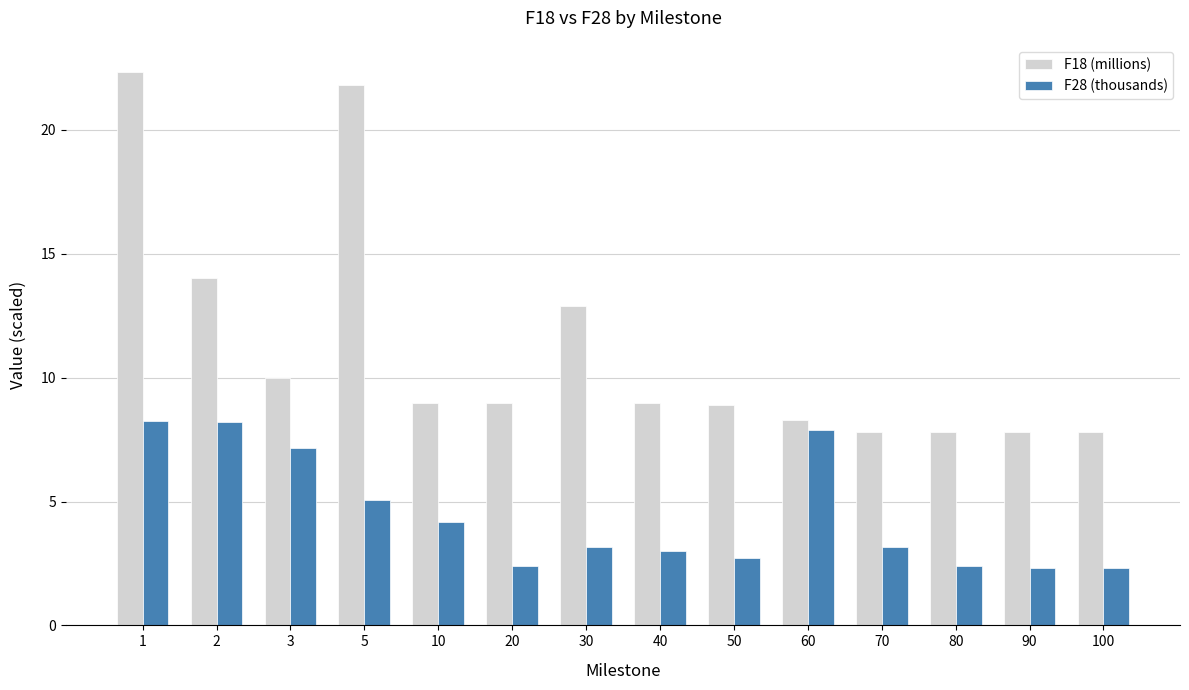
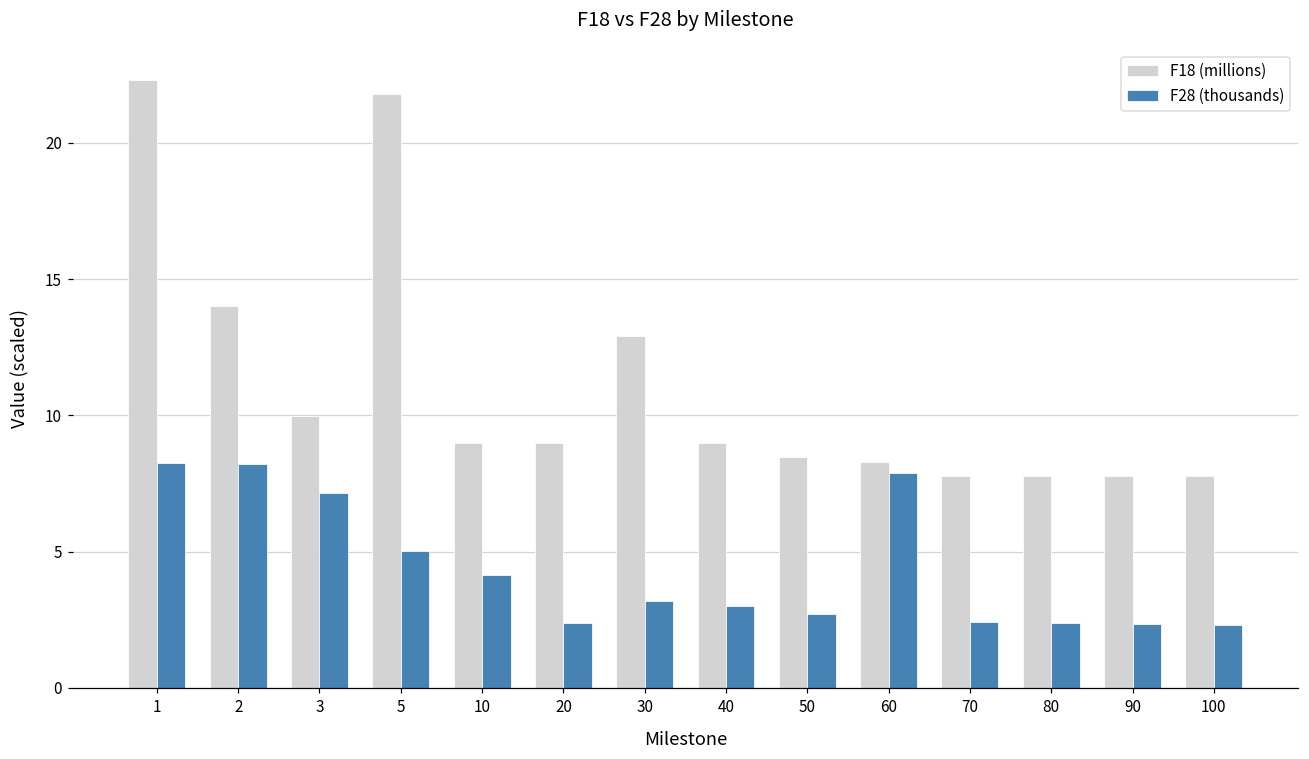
  {
    "F18 (millions)": {
      "1": 22.3,
      "2": 14.0,
      "3": 10.0,
      "5": 21.8,
      "10": 9.0,
      "20": 9.0,
      "30": 12.9,
      "40": 9.0,
-     "50": 8.9,
+     "50": 8.5,
      "60": 8.3,
      "70": 7.8,
      "80": 7.8,
      "90": 7.8,
      "100": 7.8
    },
    "F28 (thousands)": {
      "1": 8.3,
      "2": 8.2,
      "3": 7.2,
      "5": 5.0,
      "10": 4.2,
      "20": 2.4,
      "30": 3.2,
      "40": 3.0,
      "50": 2.7,
      "60": 7.9,
-     "70": 3.1,
+     "70": 2.4,
      "80": 2.4,
      "90": 2.3,
      "100": 2.3
    }
  }
